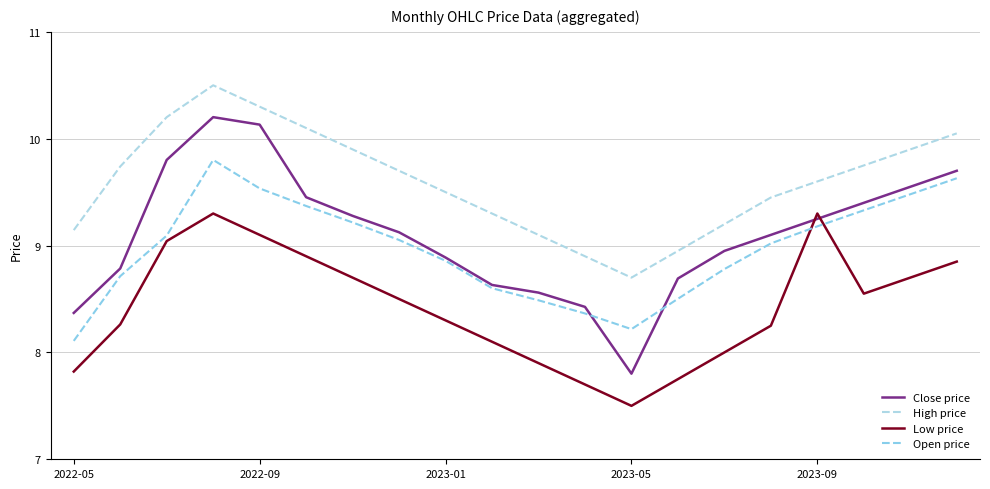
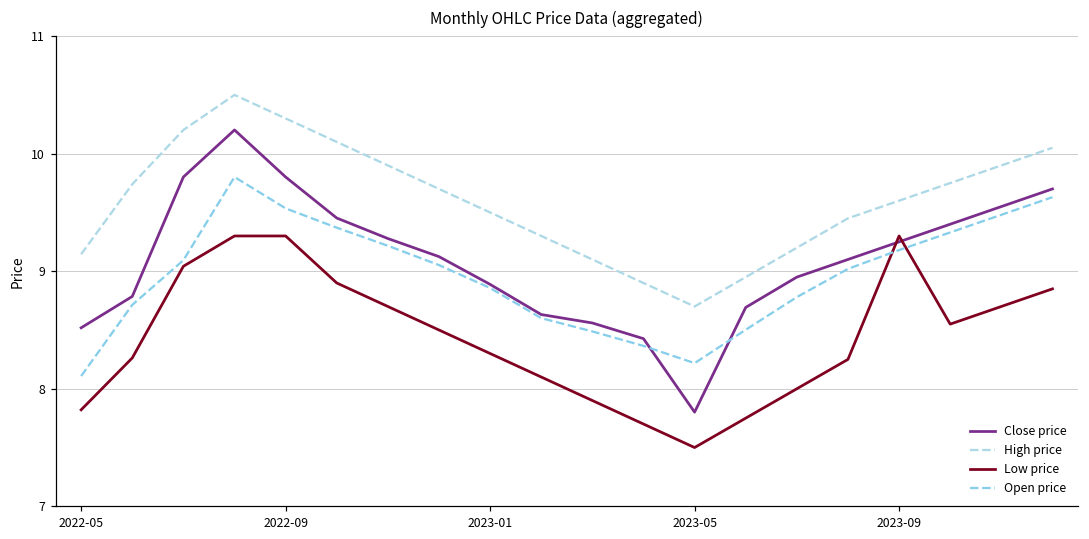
  {
    "Close price": {
-     "2022-05": 8.37,
-     "2022-09": 10.13,
+     "2022-05": 8.52,
+     "2022-09": 9.80,
      "2023-01": 8.89,
      "2023-05": 7.80,
      "2023-09": 9.25
    },
    "Low price": {
      "2022-05": 7.8,
-     "2022-09": 9.1,
+     "2022-09": 9.3,
      "2023-01": 8.3,
      "2023-05": 7.5,
      "2023-09": 9.3
    }
  }
